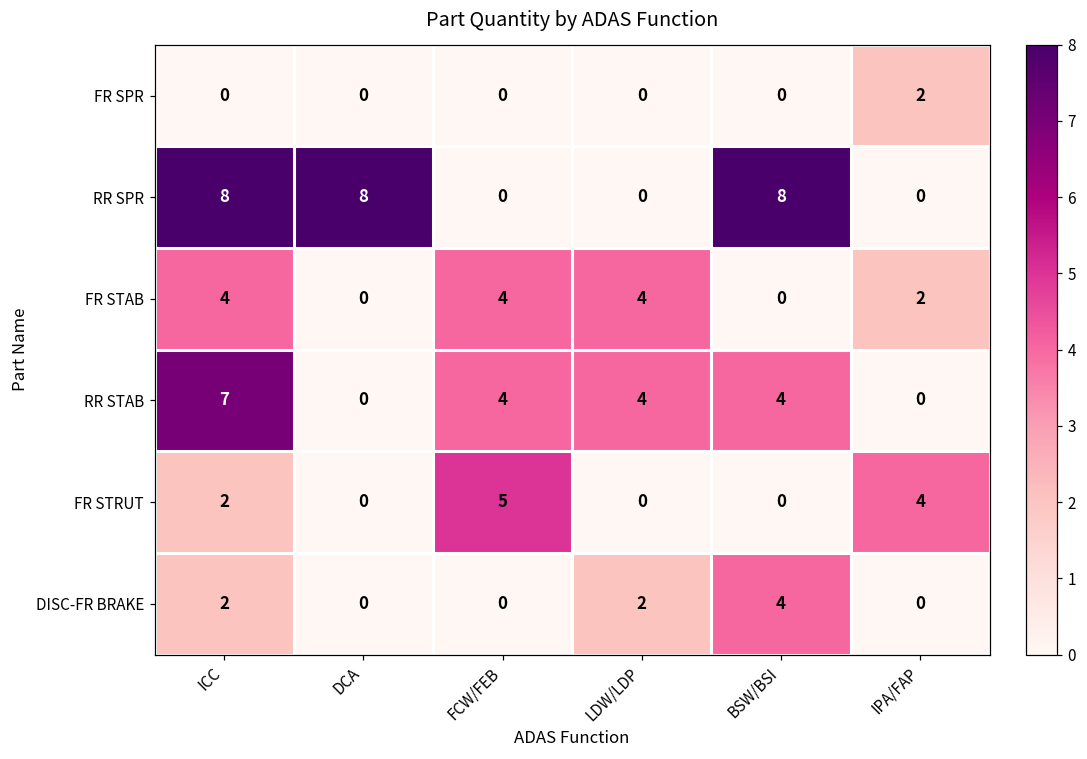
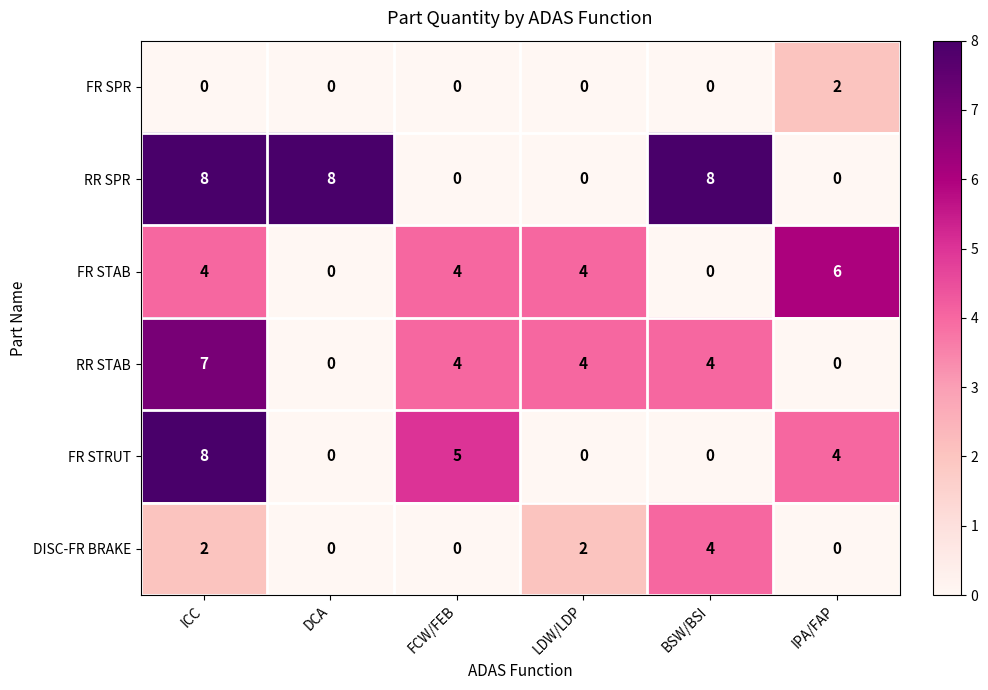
  {
    "FR SPR": {
      "ICC": 0,
      "DCA": 0,
      "FCW/FEB": 0,
      "LDW/LDP": 0,
      "BSW/BSI": 0,
      "IPA/FAP": 2
    },
    "RR SPR": {
      "ICC": 8,
      "DCA": 8,
      "FCW/FEB": 0,
      "LDW/LDP": 0,
      "BSW/BSI": 8,
      "IPA/FAP": 0
    },
    "FR STAB": {
      "ICC": 4,
      "DCA": 0,
      "FCW/FEB": 4,
      "LDW/LDP": 4,
      "BSW/BSI": 0,
-     "IPA/FAP": 2
+     "IPA/FAP": 6
    },
    "RR STAB": {
      "ICC": 7,
      "DCA": 0,
      "FCW/FEB": 4,
      "LDW/LDP": 4,
      "BSW/BSI": 4,
      "IPA/FAP": 0
    },
    "FR STRUT": {
-     "ICC": 2,
+     "ICC": 8,
      "DCA": 0,
      "FCW/FEB": 5,
      "LDW/LDP": 0,
      "BSW/BSI": 0,
      "IPA/FAP": 4
    },
    "DISC-FR BRAKE": {
      "ICC": 2,
      "DCA": 0,
      "FCW/FEB": 0,
      "LDW/LDP": 2,
      "BSW/BSI": 4,
      "IPA/FAP": 0
    }
  }
